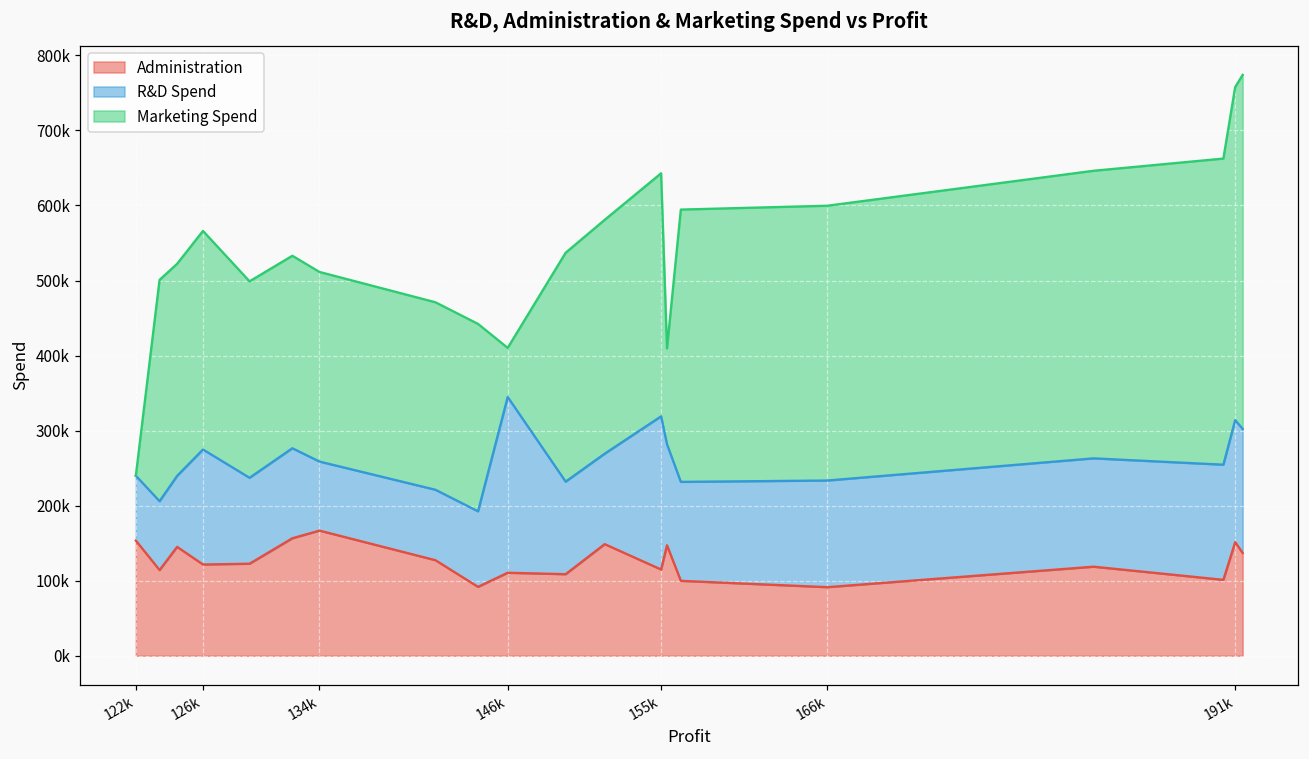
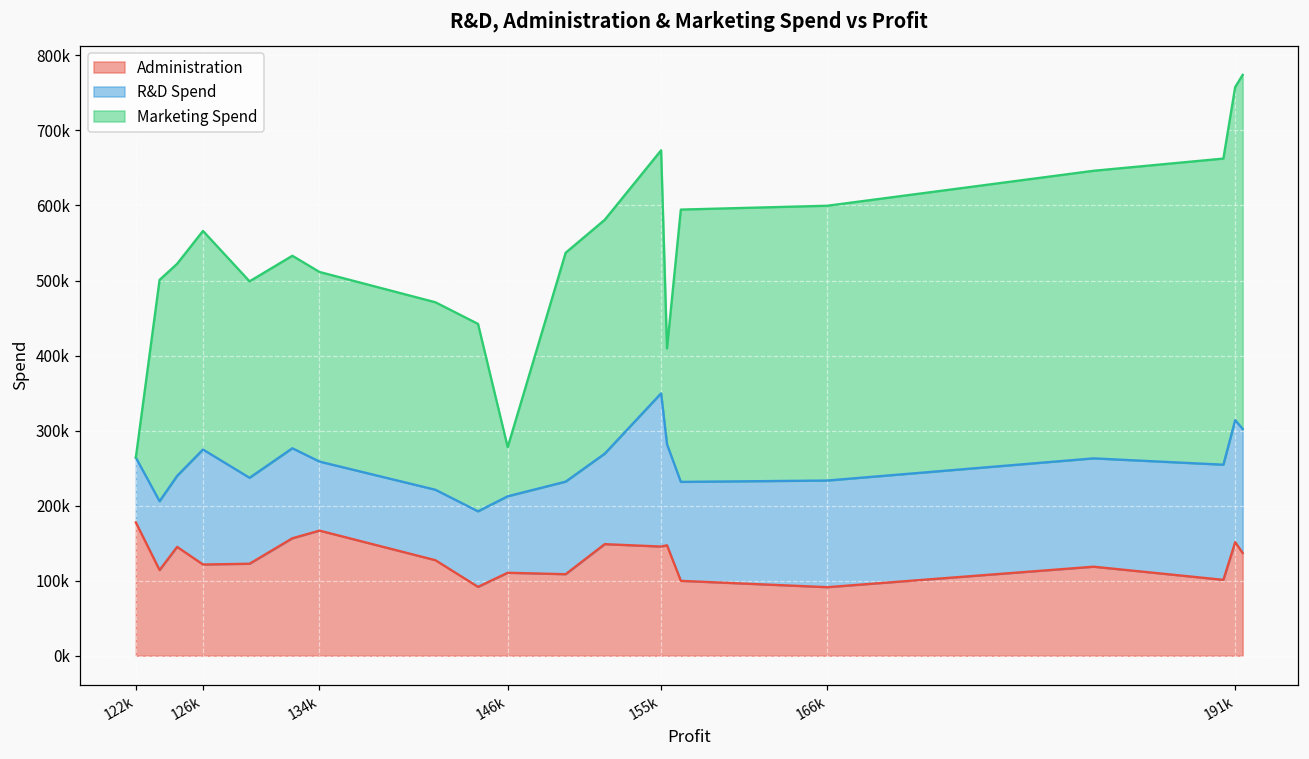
  {
    "Administration": {
-     "122k": 150000,
+     "122k": 180000,
      "126k": 120000,
      "134k": 170000,
      "146k": 110000,
-     "155k": 110000,
+     "155k": 150000,
      "166k": 90000,
      "191k": 150000
    },
    "R&D Spend": {
      "126k": 150000,
      "134k": 90000,
-     "146k": 230000,
+     "146k": 100000,
      "155k": 200000,
      "166k": 140000,
      "191k": 160000
    },
    "Marketing Spend": {
      "126k": 290000,
      "134k": 250000,
      "146k": 70000,
      "155k": 320000,
      "166k": 370000,
      "191k": 440000
    }
  }
